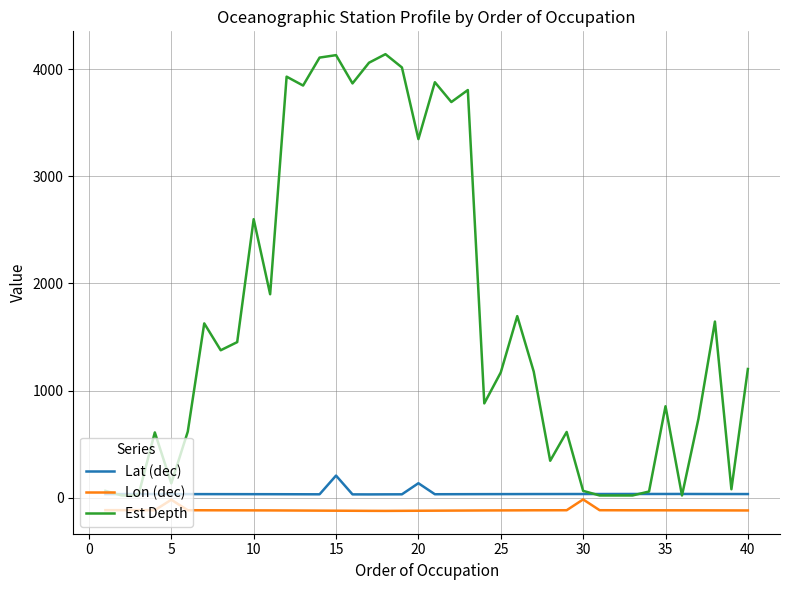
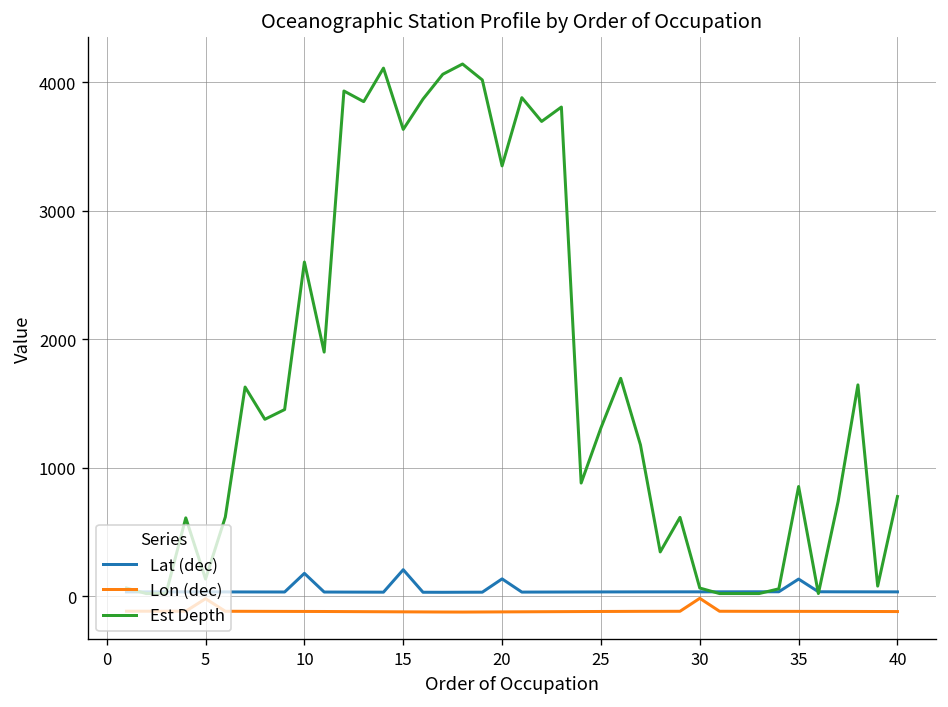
  {
    "Lat (dec)": {
-     "10": 30,
+     "10": 180,
      "15": 210,
      "20": 130,
      "25": 30,
      "30": 30,
-     "35": 30,
+     "35": 130,
      "40": 30
    },
    "Lon (dec)": {
      "10": -120,
      "15": -120,
      "20": -120,
      "25": -120,
      "30": -20,
      "35": -120,
      "40": -120
    },
    "Est Depth": {
      "10": 2600,
-     "15": 4130,
+     "15": 3630,
      "20": 3350,
-     "25": 1170,
+     "25": 1310,
      "30": 60,
      "35": 850,
-     "40": 1200
+     "40": 780
    }
  }
